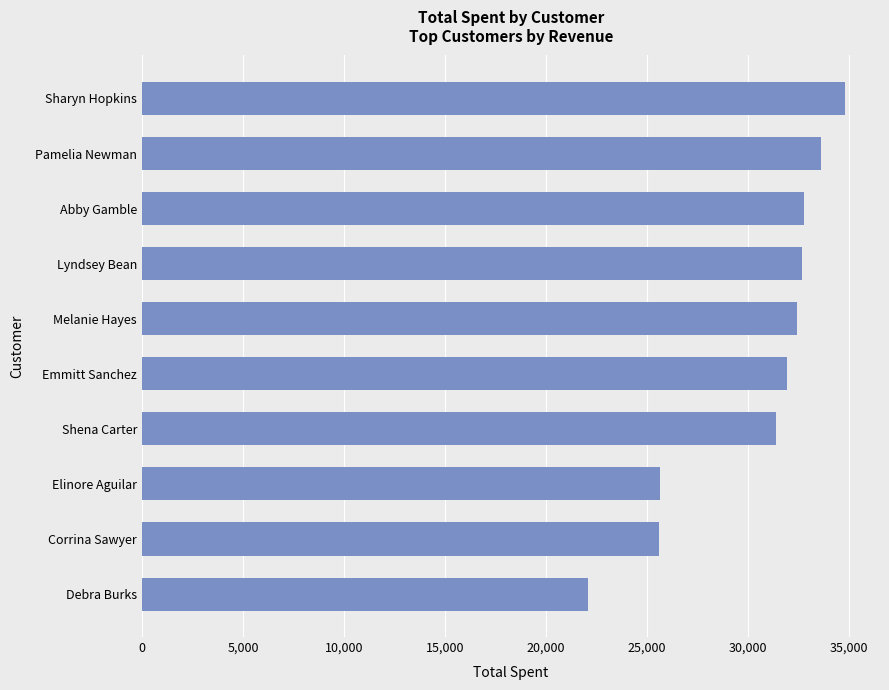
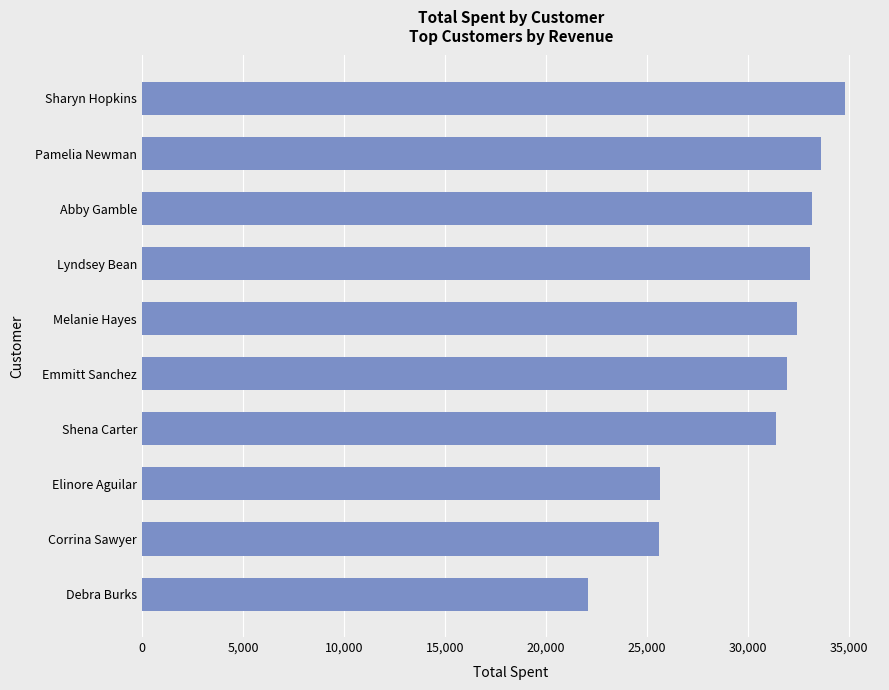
  {
    "Sharyn Hopkins": "34,800",
    "Pamelia Newman": "33,600",
-   "Abby Gamble": "32,800",
-   "Lyndsey Bean": "32,700",
+   "Abby Gamble": "33,200",
+   "Lyndsey Bean": "33,100",
    "Melanie Hayes": "32,400",
    "Emmitt Sanchez": "31,900",
    "Shena Carter": "31,400",
    "Elinore Aguilar": "25,600",
    "Corrina Sawyer": "25,600",
    "Debra Burks": "22,100"
  }
